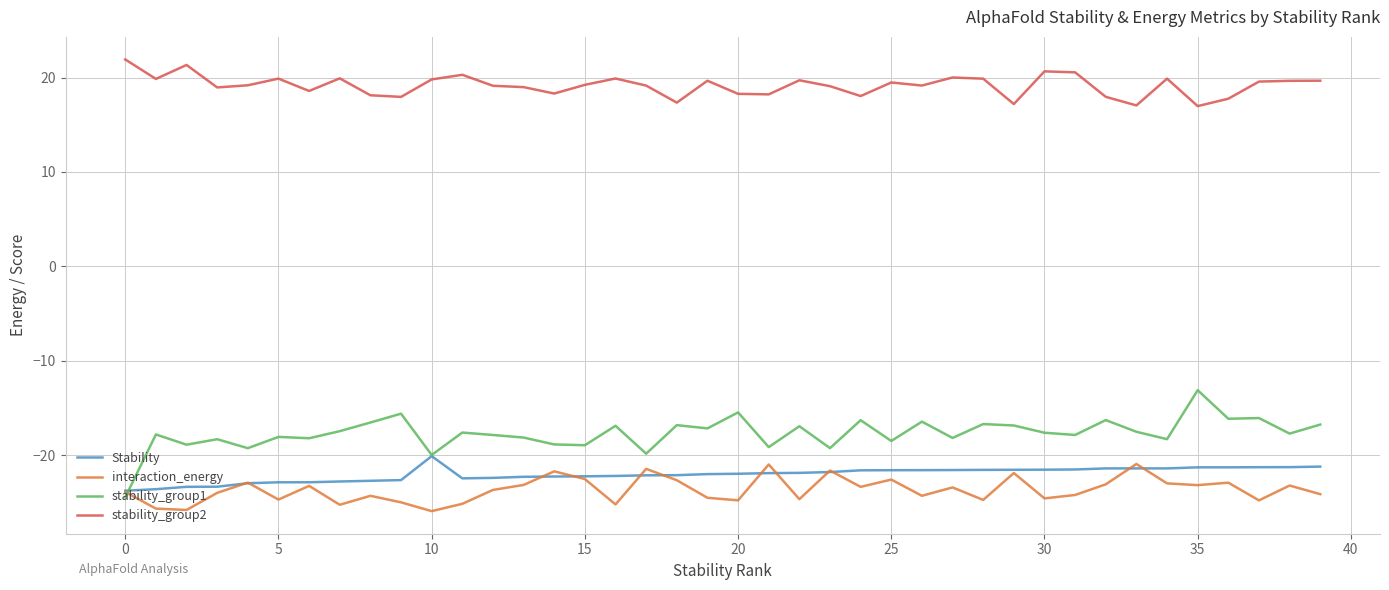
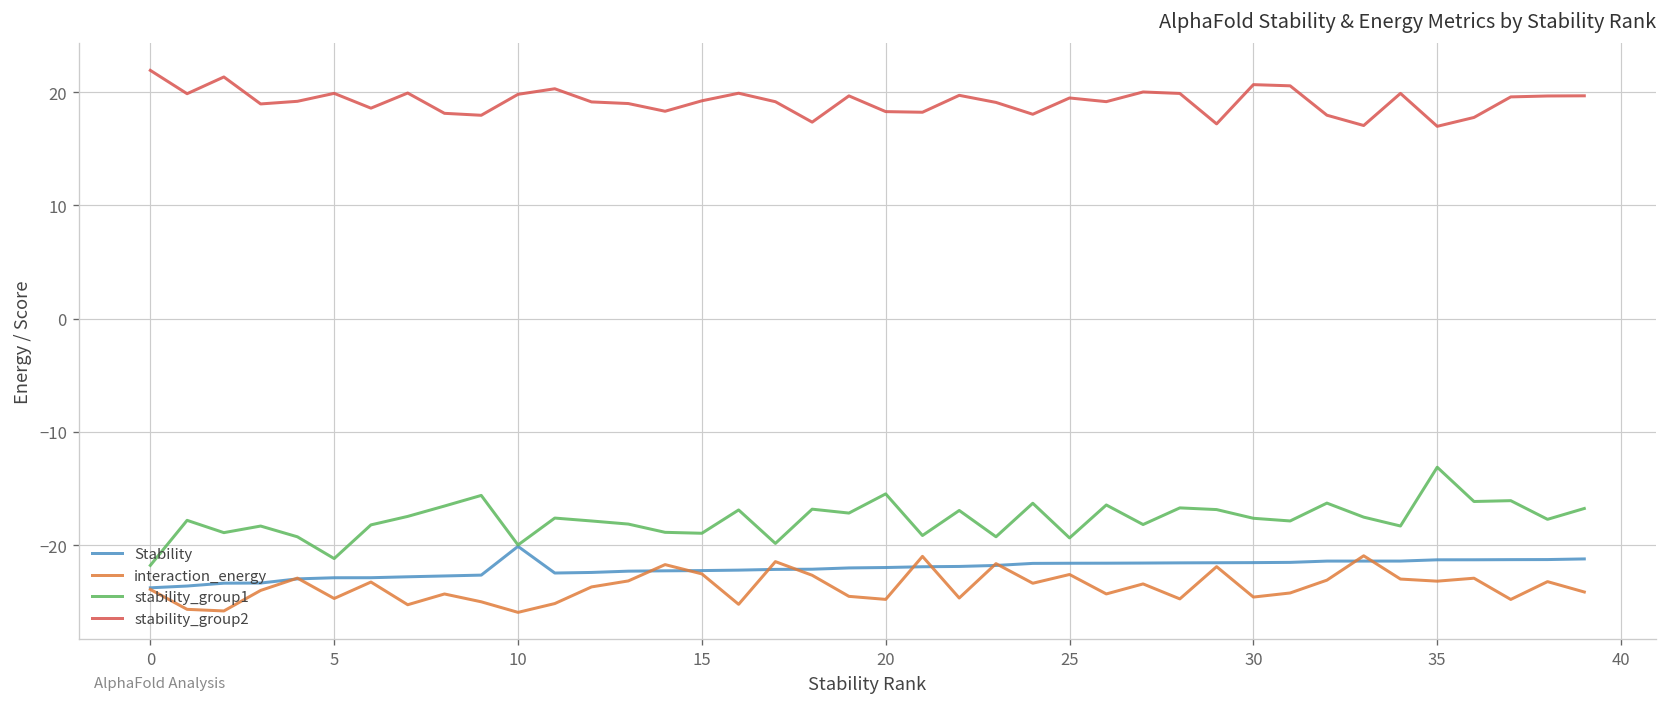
  {
    "Stability": {
      "5": -23,
      "15": -22,
      "20": -22,
      "25": -22,
      "30": -22,
      "35": -21
    },
    "stability_group1": {
-     "0": -24,
-     "5": -18,
+     "0": -22,
+     "5": -21,
      "15": -19,
      "20": -15,
-     "25": -18,
+     "25": -19,
      "30": -18,
      "35": -13
    }
  }
